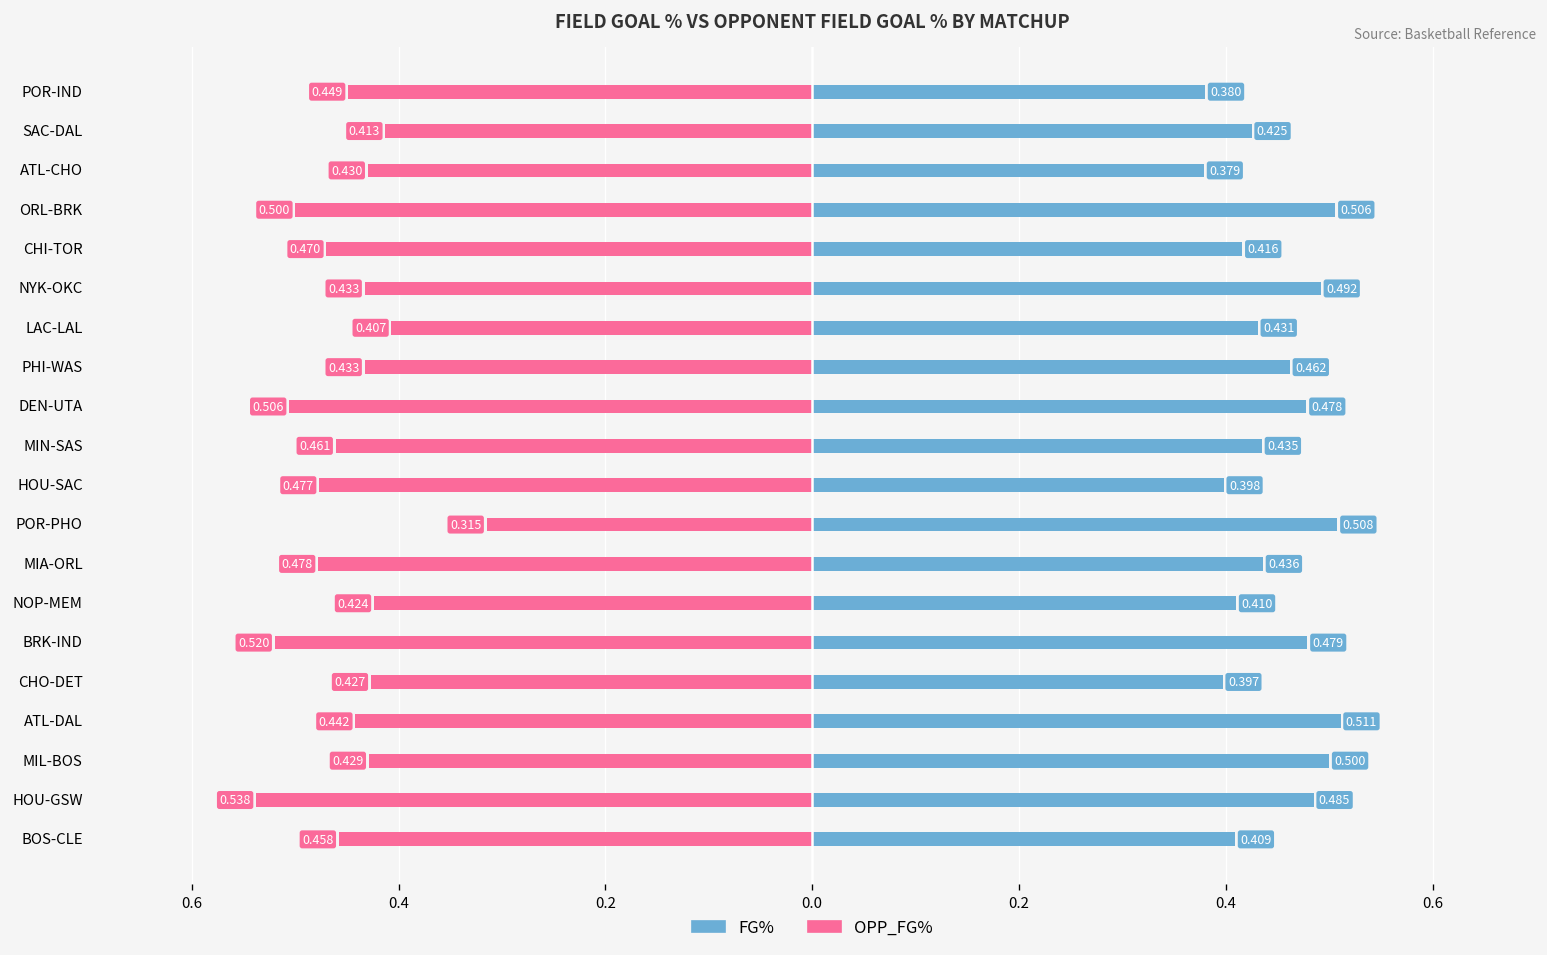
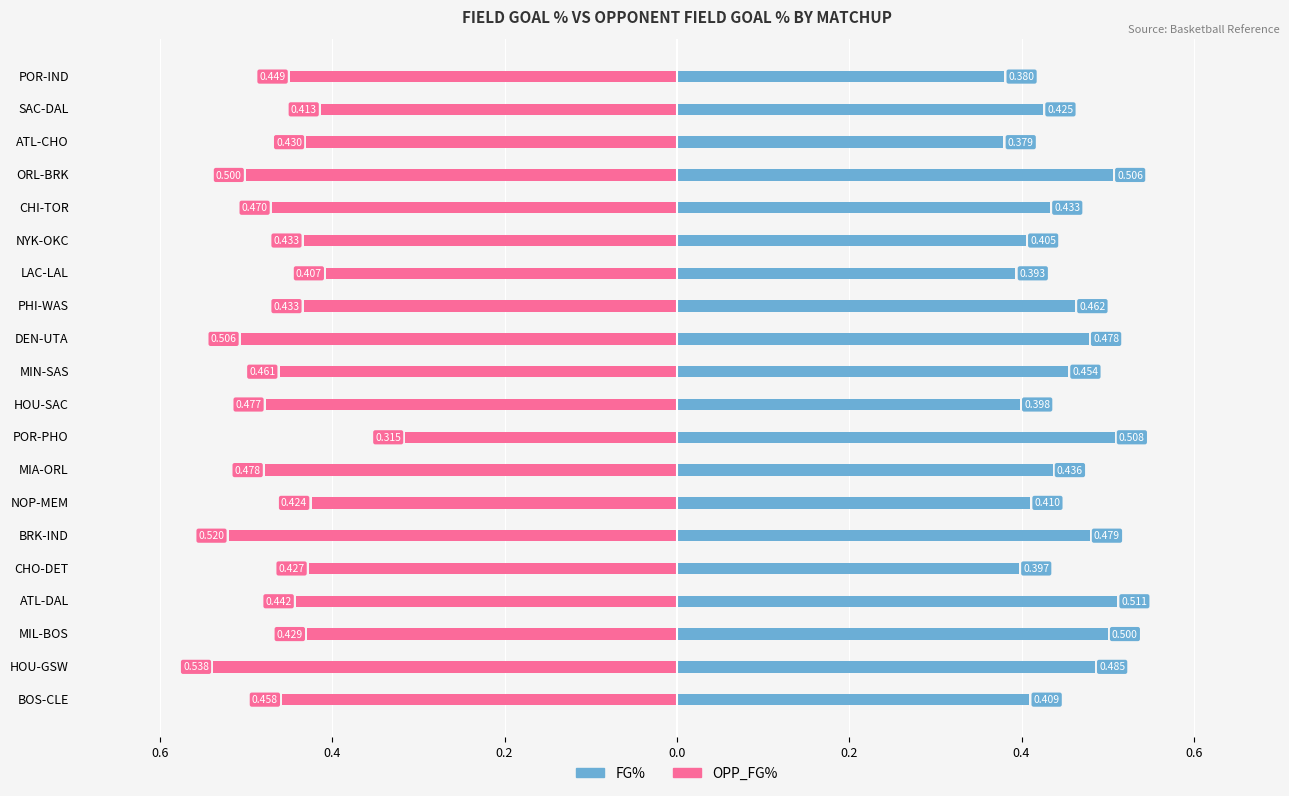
  {
    "FG%": {
-     "CHI-TOR": 0.416,
-     "NYK-OKC": 0.492,
-     "LAC-LAL": 0.431,
-     "MIN-SAS": 0.435
+     "CHI-TOR": 0.433,
+     "NYK-OKC": 0.405,
+     "LAC-LAL": 0.393,
+     "MIN-SAS": 0.454
    }
  }
